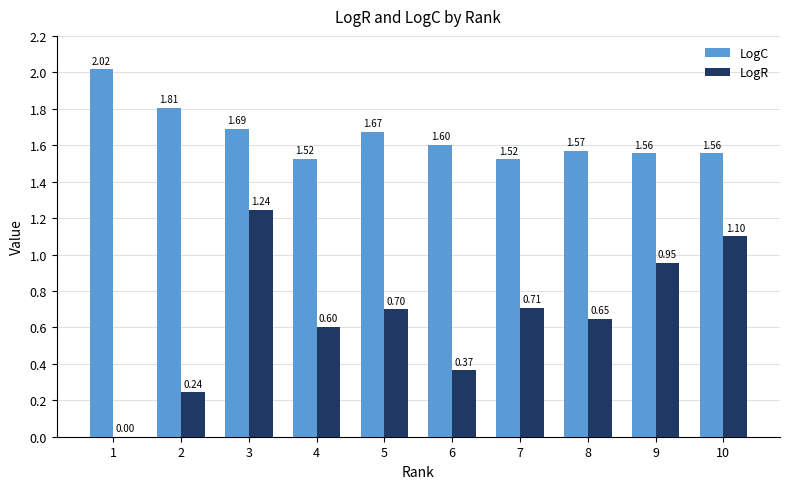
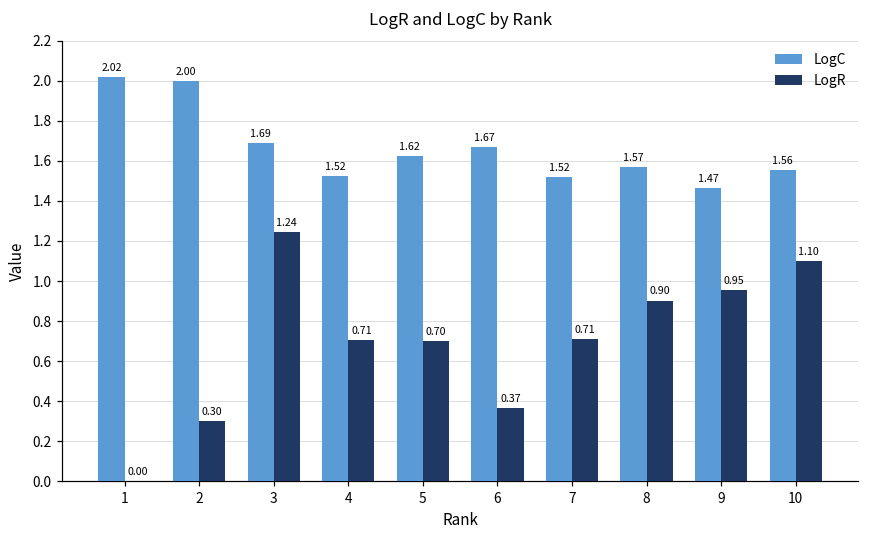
  {
    "LogC": {
      "1": 2.02,
-     "2": 1.81,
+     "2": 2.00,
      "3": 1.69,
      "4": 1.52,
-     "5": 1.67,
-     "6": 1.60,
+     "5": 1.62,
+     "6": 1.67,
      "7": 1.52,
      "8": 1.57,
-     "9": 1.56,
+     "9": 1.47,
      "10": 1.56
    },
    "LogR": {
      "1": 0.00,
-     "2": 0.24,
+     "2": 0.30,
      "3": 1.24,
-     "4": 0.60,
+     "4": 0.71,
      "5": 0.70,
      "6": 0.37,
      "7": 0.71,
-     "8": 0.65,
+     "8": 0.90,
      "9": 0.95,
      "10": 1.10
    }
  }
